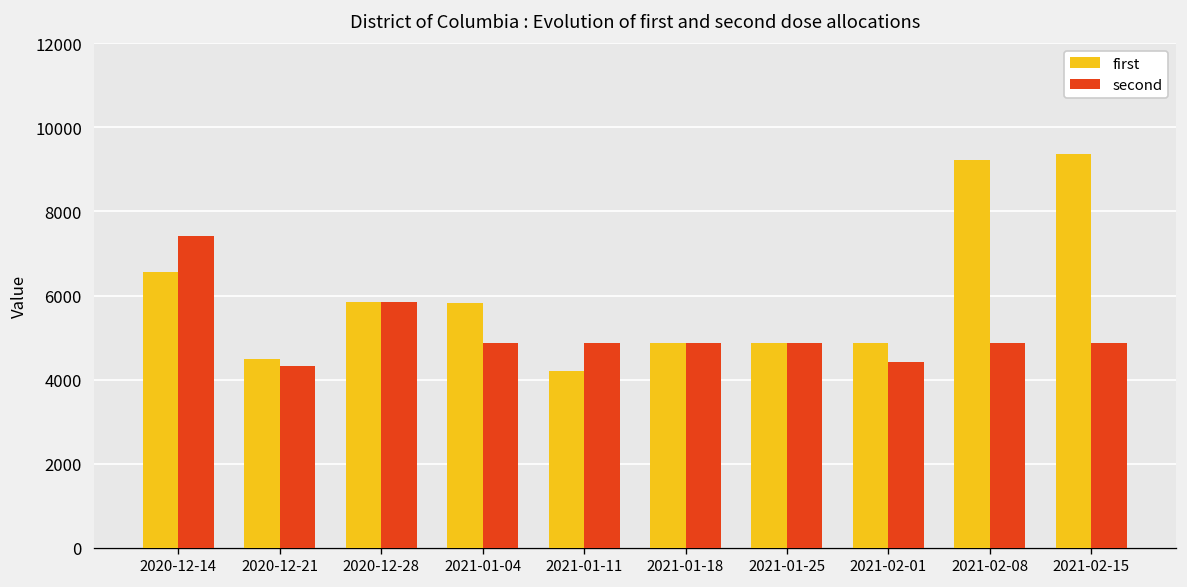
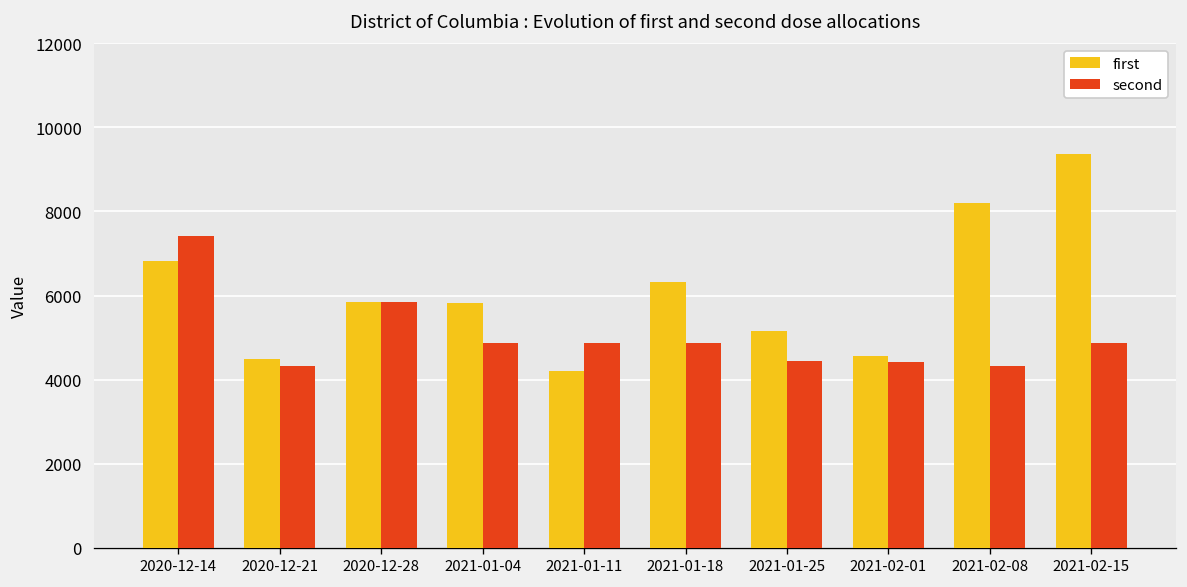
  {
    "first": {
-     "2020-12-14": 6600,
+     "2020-12-14": 6800,
      "2020-12-21": 4500,
      "2020-12-28": 5900,
      "2021-01-04": 5800,
      "2021-01-11": 4200,
-     "2021-01-18": 4900,
-     "2021-01-25": 4900,
-     "2021-02-01": 4900,
-     "2021-02-08": 9200,
+     "2021-01-18": 6300,
+     "2021-01-25": 5200,
+     "2021-02-01": 4600,
+     "2021-02-08": 8200,
      "2021-02-15": 9400
    },
    "second": {
      "2020-12-14": 7400,
      "2020-12-21": 4300,
      "2020-12-28": 5900,
      "2021-01-04": 4900,
      "2021-01-11": 4900,
      "2021-01-18": 4900,
-     "2021-01-25": 4900,
+     "2021-01-25": 4400,
      "2021-02-01": 4400,
-     "2021-02-08": 4900,
+     "2021-02-08": 4300,
      "2021-02-15": 4900
    }
  }
